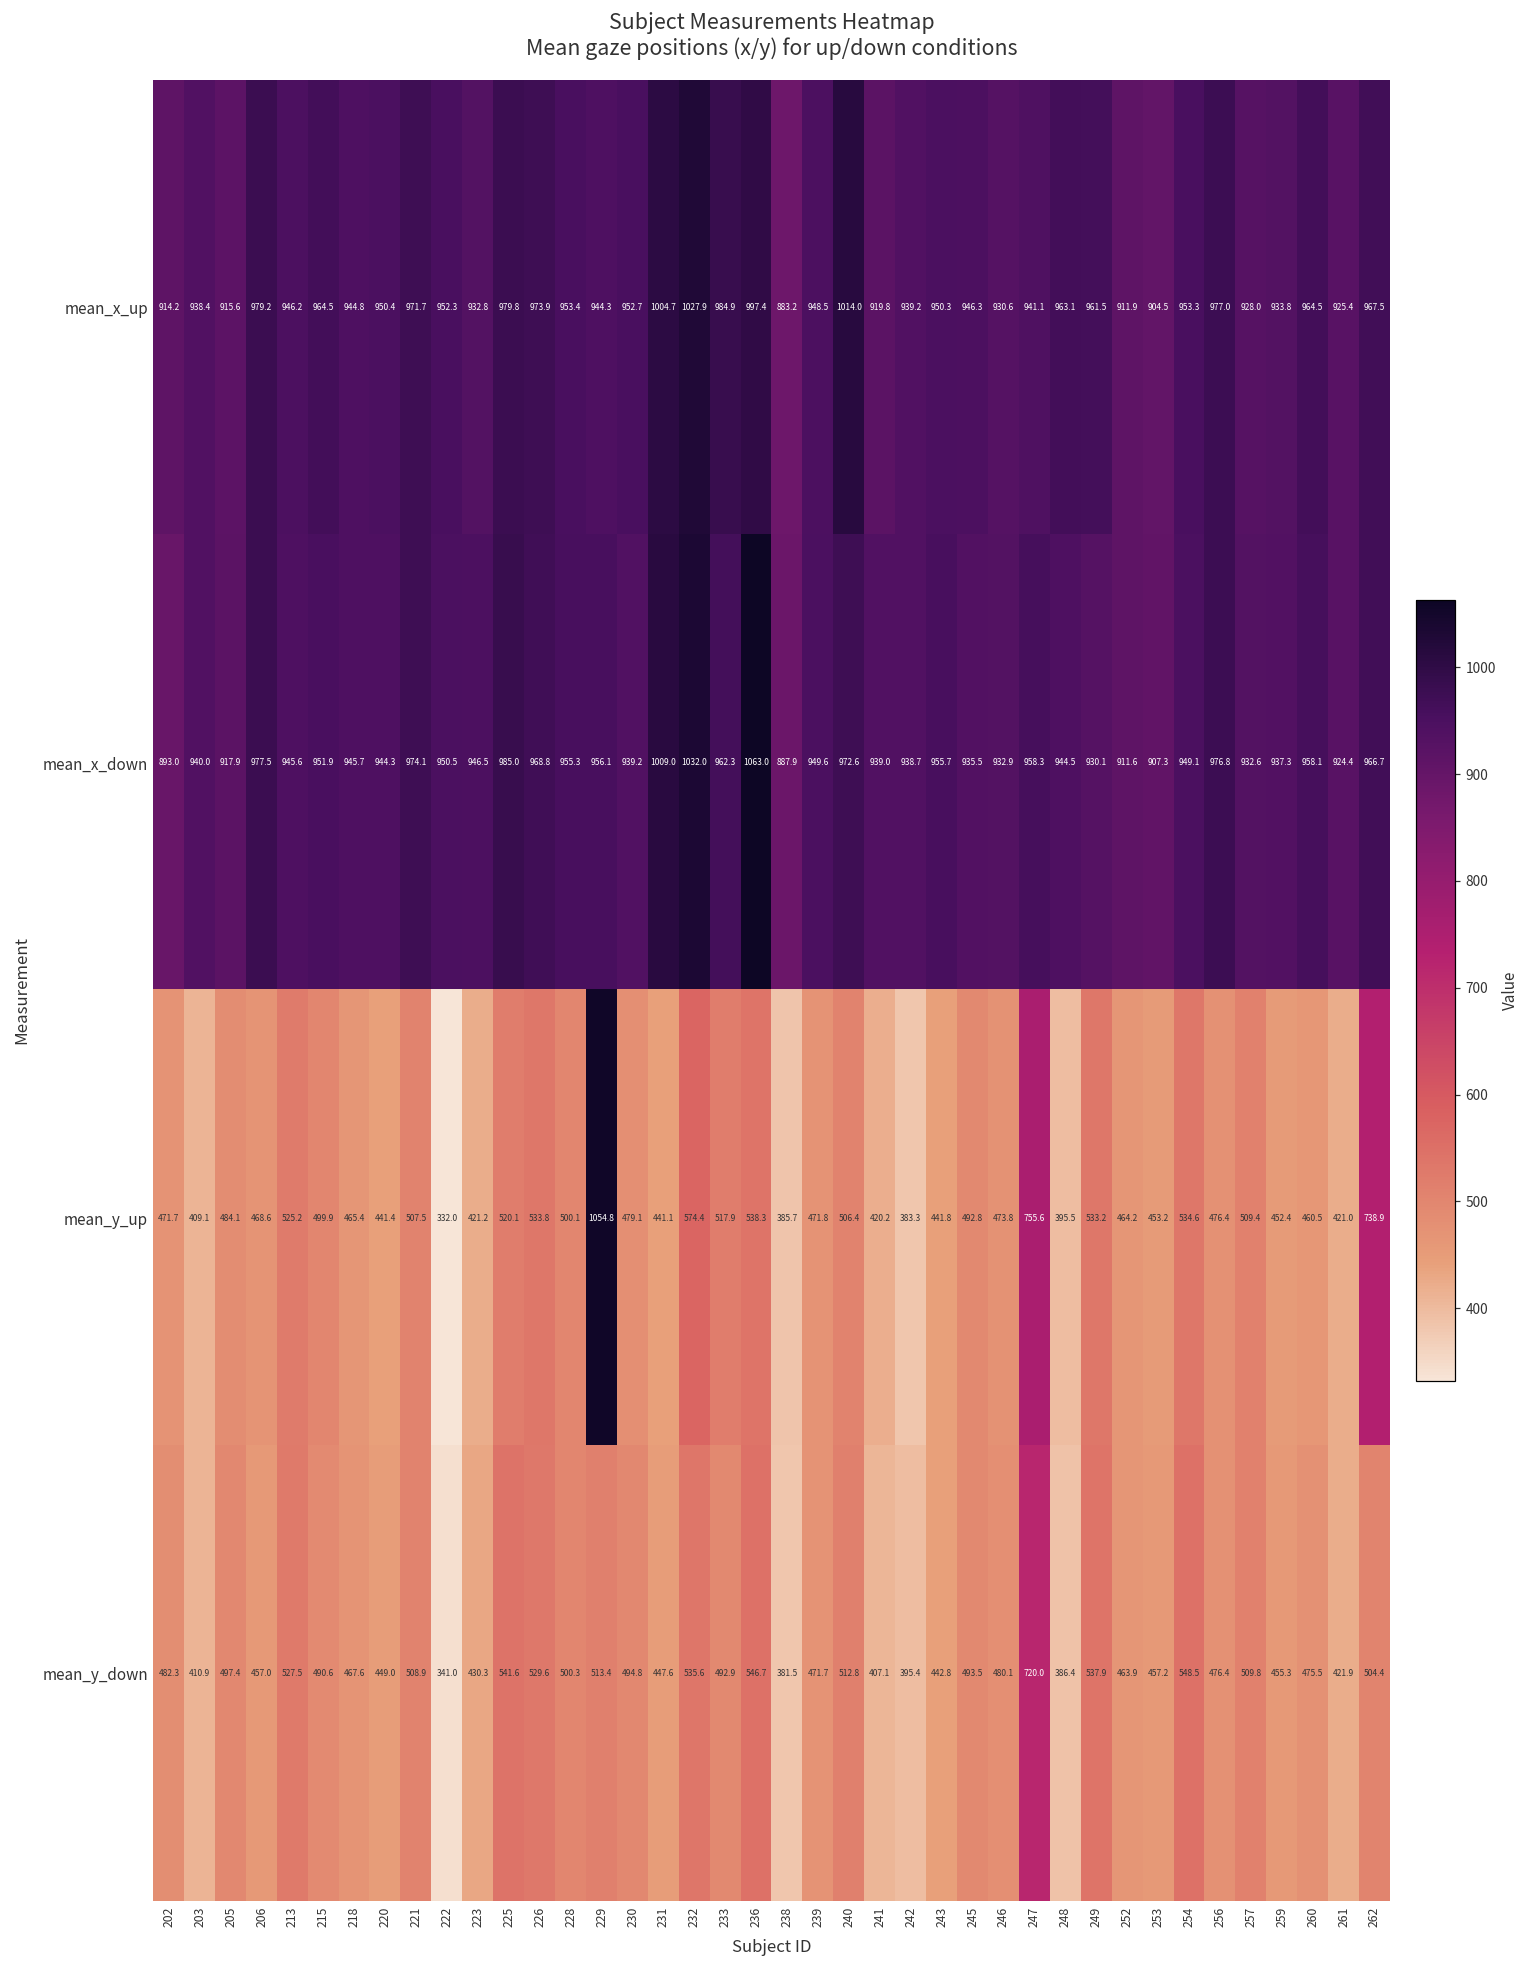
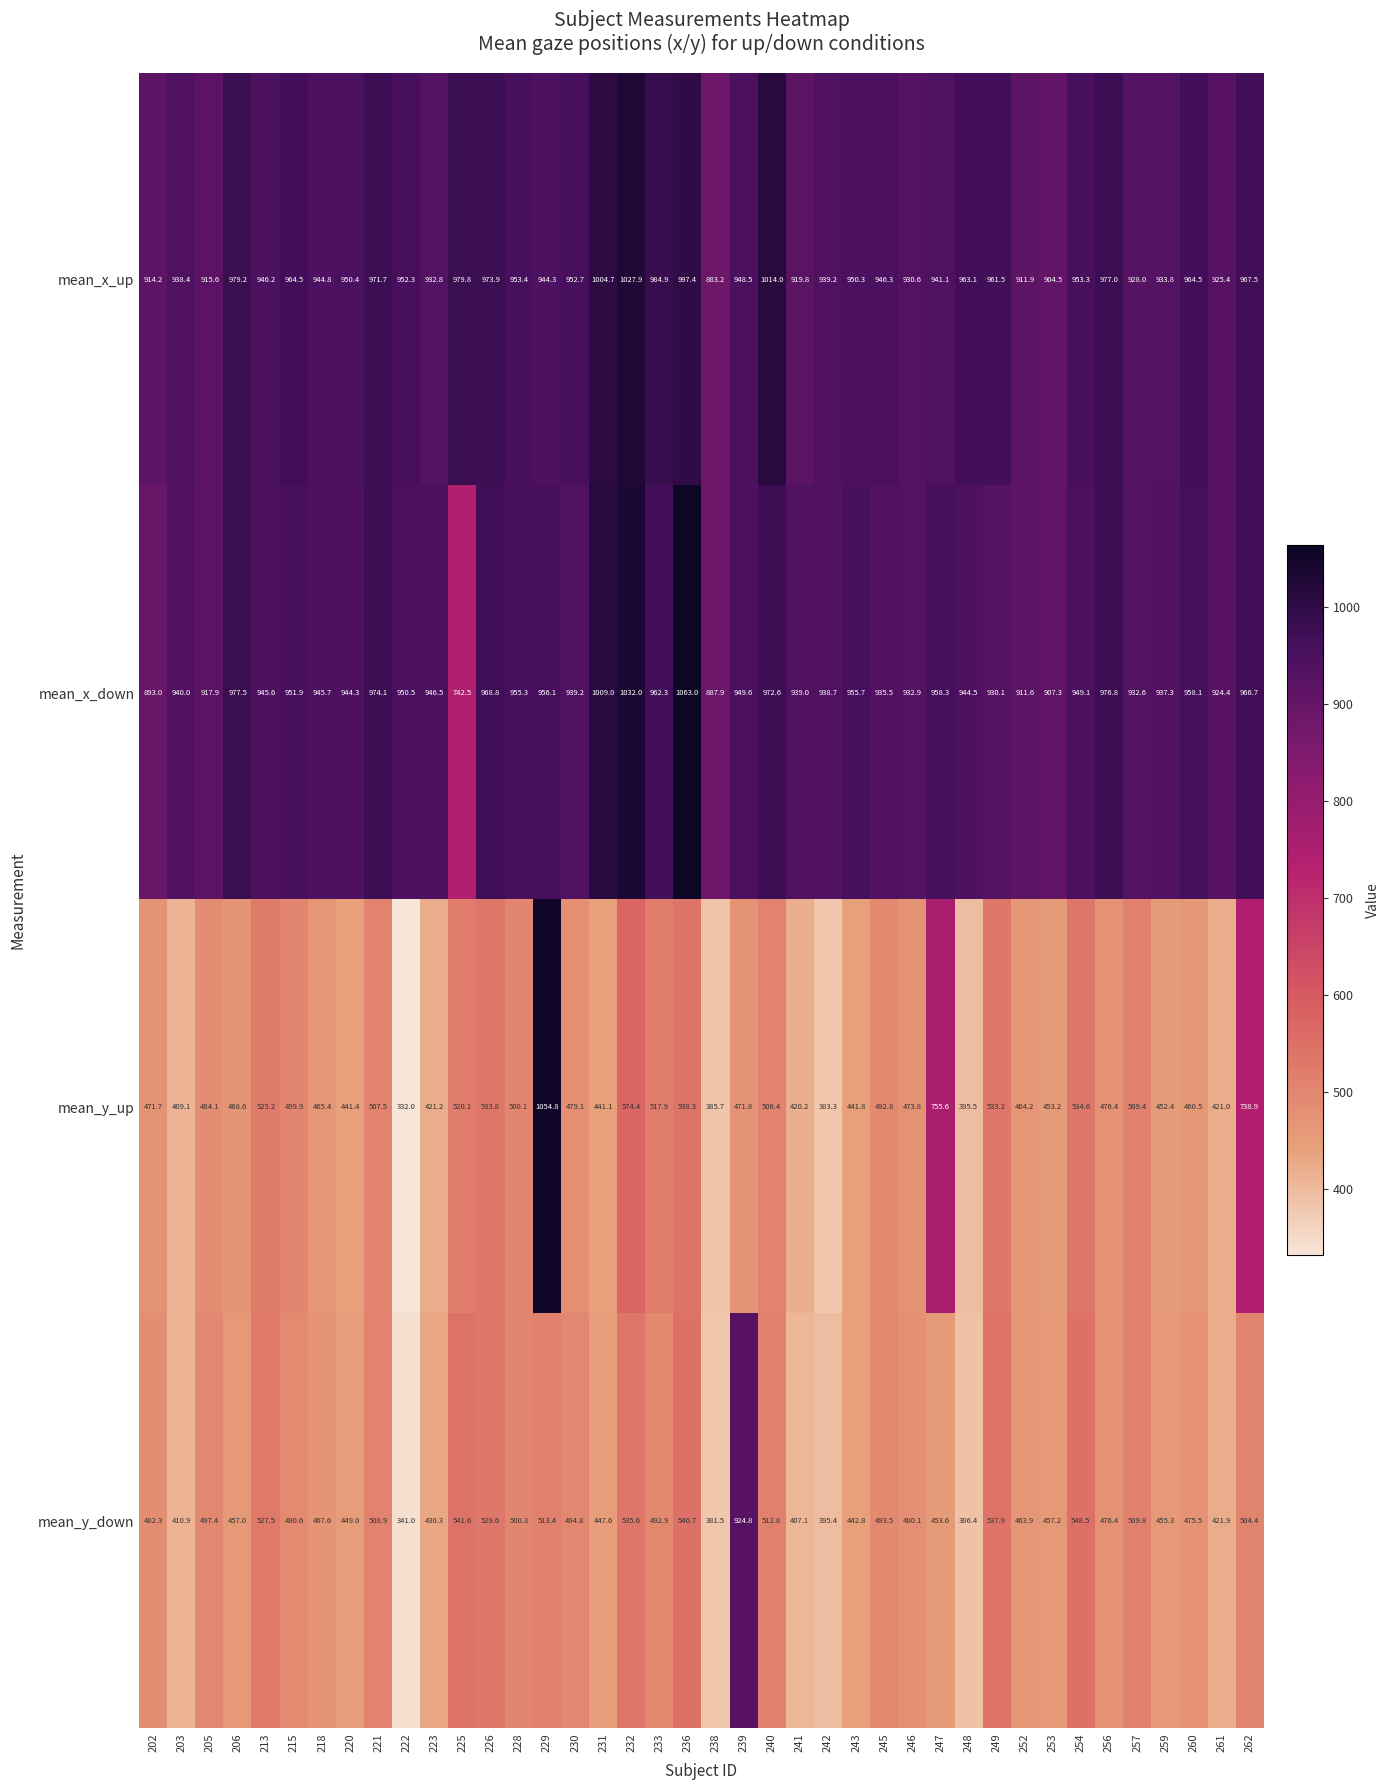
  {
    "mean_x_up": {
      "202": 914.2,
      "203": 938.4,
      "205": 915.6,
      "206": 979.2,
      "213": 946.2,
      "215": 964.5,
      "218": 944.8,
      "220": 950.4,
      "221": 971.7,
      "222": 952.3,
      "223": 932.8,
      "225": 979.8,
      "226": 973.9,
      "228": 953.4,
      "229": 944.3,
      "230": 952.7,
      "231": 1004.7,
      "232": 1027.9,
      "233": 984.9,
      "236": 997.4,
      "238": 883.2,
      "239": 948.5,
      "240": 1014.0,
      "241": 919.8,
      "242": 939.2,
      "243": 950.3,
      "245": 946.3,
      "246": 930.6,
      "247": 941.1,
      "248": 963.1,
      "249": 961.5,
      "252": 911.9,
      "253": 904.5,
      "254": 953.3,
      "256": 977.0,
      "257": 928.0,
      "259": 933.8,
      "260": 964.5,
      "261": 925.4,
      "262": 967.5
    },
    "mean_x_down": {
      "202": 893.0,
      "203": 940.0,
      "205": 917.9,
      "206": 977.5,
      "213": 945.6,
      "215": 951.9,
      "218": 945.7,
      "220": 944.3,
      "221": 974.1,
      "222": 950.5,
      "223": 946.5,
-     "225": 985.0,
+     "225": 742.5,
      "226": 968.8,
      "228": 955.3,
      "229": 956.1,
      "230": 939.2,
      "231": 1009.0,
      "232": 1032.0,
      "233": 962.3,
      "236": 1063.0,
      "238": 887.9,
      "239": 949.6,
      "240": 972.6,
      "241": 939.0,
      "242": 938.7,
      "243": 955.7,
      "245": 935.5,
      "246": 932.9,
      "247": 958.3,
      "248": 944.5,
      "249": 930.1,
      "252": 911.6,
      "253": 907.3,
      "254": 949.1,
      "256": 976.8,
      "257": 932.6,
      "259": 937.3,
      "260": 958.1,
      "261": 924.4,
      "262": 966.7
    },
    "mean_y_up": {
      "202": 471.7,
      "203": 409.1,
      "205": 484.1,
      "206": 468.6,
      "213": 525.2,
      "215": 499.9,
      "218": 465.4,
      "220": 441.4,
      "221": 507.5,
      "222": 332.0,
      "223": 421.2,
      "225": 520.1,
      "226": 533.8,
      "228": 500.1,
      "229": 1054.8,
      "230": 479.1,
      "231": 441.1,
      "232": 574.4,
      "233": 517.9,
      "236": 538.3,
      "238": 385.7,
      "239": 471.8,
      "240": 506.4,
      "241": 420.2,
      "242": 383.3,
      "243": 441.8,
      "245": 492.8,
      "246": 473.8,
      "247": 755.6,
      "248": 395.5,
      "249": 533.2,
      "252": 464.2,
      "253": 453.2,
      "254": 534.6,
      "256": 476.4,
      "257": 509.4,
      "259": 452.4,
      "260": 460.5,
      "261": 421.0,
      "262": 738.9
    },
    "mean_y_down": {
      "202": 482.3,
      "203": 410.9,
      "205": 497.4,
      "206": 457.0,
      "213": 527.5,
      "215": 490.6,
      "218": 467.6,
      "220": 449.0,
      "221": 508.9,
      "222": 341.0,
      "223": 430.3,
      "225": 541.6,
      "226": 529.6,
      "228": 500.3,
      "229": 513.4,
      "230": 494.8,
      "231": 447.6,
      "232": 535.6,
      "233": 492.9,
      "236": 546.7,
      "238": 381.5,
-     "239": 471.7,
+     "239": 924.8,
      "240": 512.8,
      "241": 407.1,
      "242": 395.4,
      "243": 442.8,
      "245": 493.5,
      "246": 480.1,
-     "247": 720.0,
+     "247": 453.6,
      "248": 386.4,
      "249": 537.9,
      "252": 463.9,
      "253": 457.2,
      "254": 548.5,
      "256": 476.4,
      "257": 509.8,
      "259": 455.3,
      "260": 475.5,
      "261": 421.9,
      "262": 504.4
    }
  }
